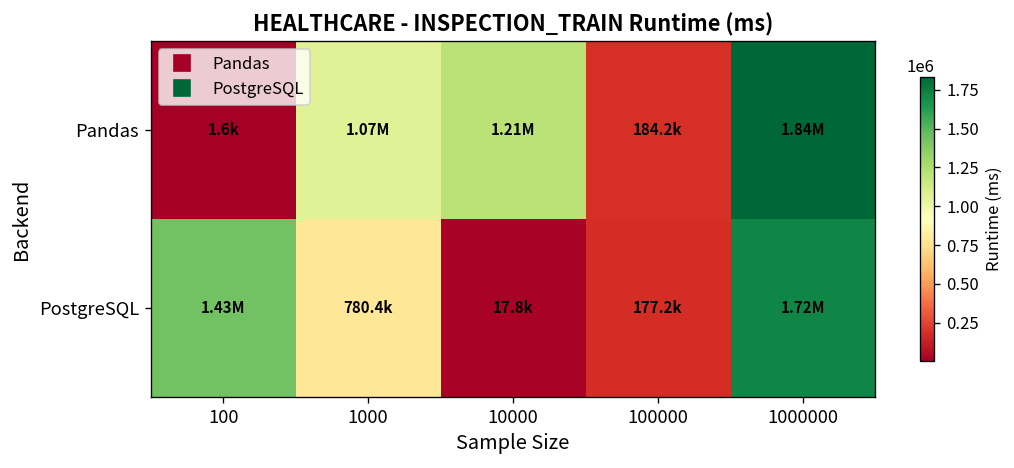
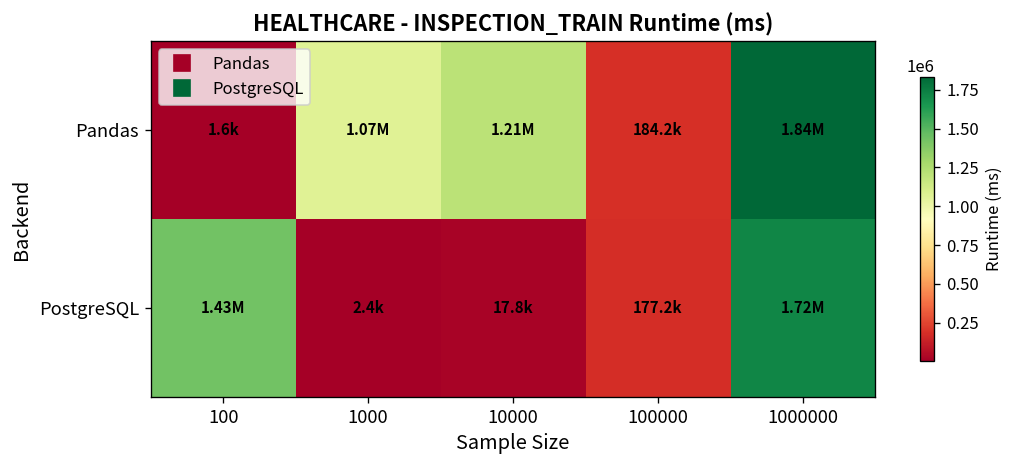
  {
    "Pandas": {
      "100": "1.6k",
      "1000": "1.07M",
      "10000": "1.21M",
      "100000": "184.2k",
      "1000000": "1.84M"
    },
    "PostgreSQL": {
      "100": "1.43M",
-     "1000": "780.4k",
+     "1000": "2.4k",
      "10000": "17.8k",
      "100000": "177.2k",
      "1000000": "1.72M"
    }
  }
